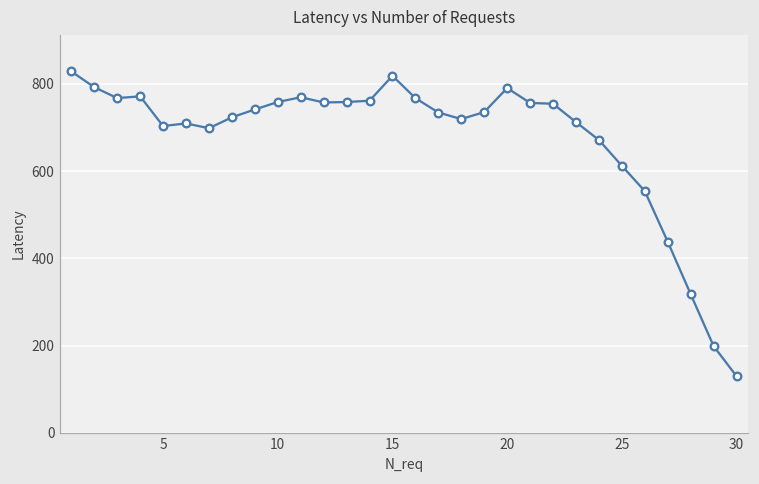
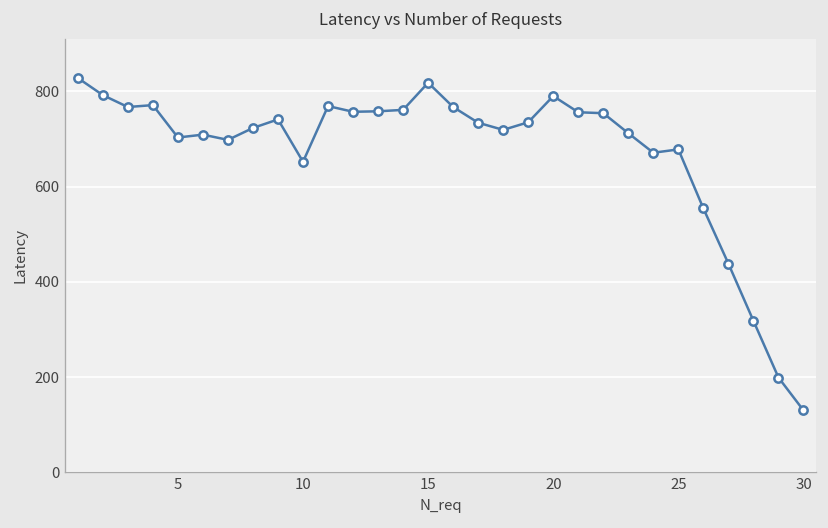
  {
    "5": 700,
-   "10": 760,
+   "10": 650,
    "15": 820,
    "20": 790,
-   "25": 610,
+   "25": 680,
    "30": 130
  }
